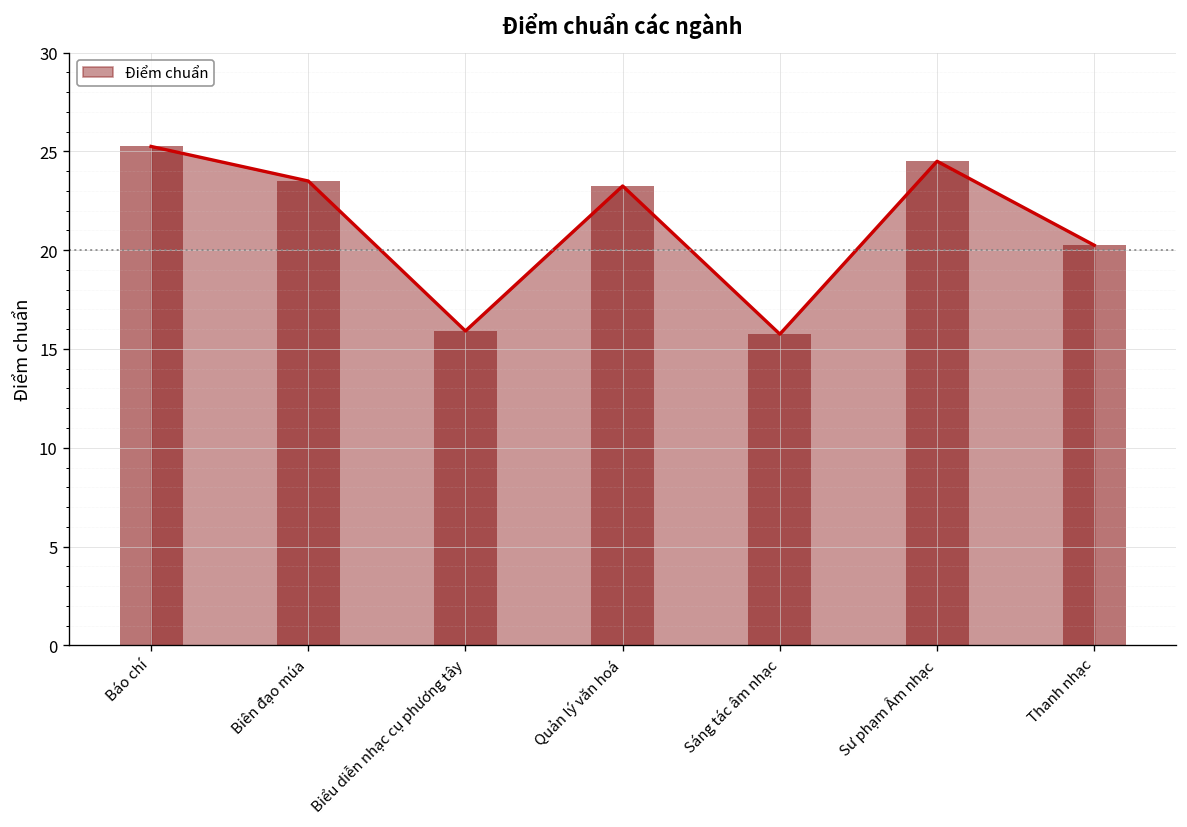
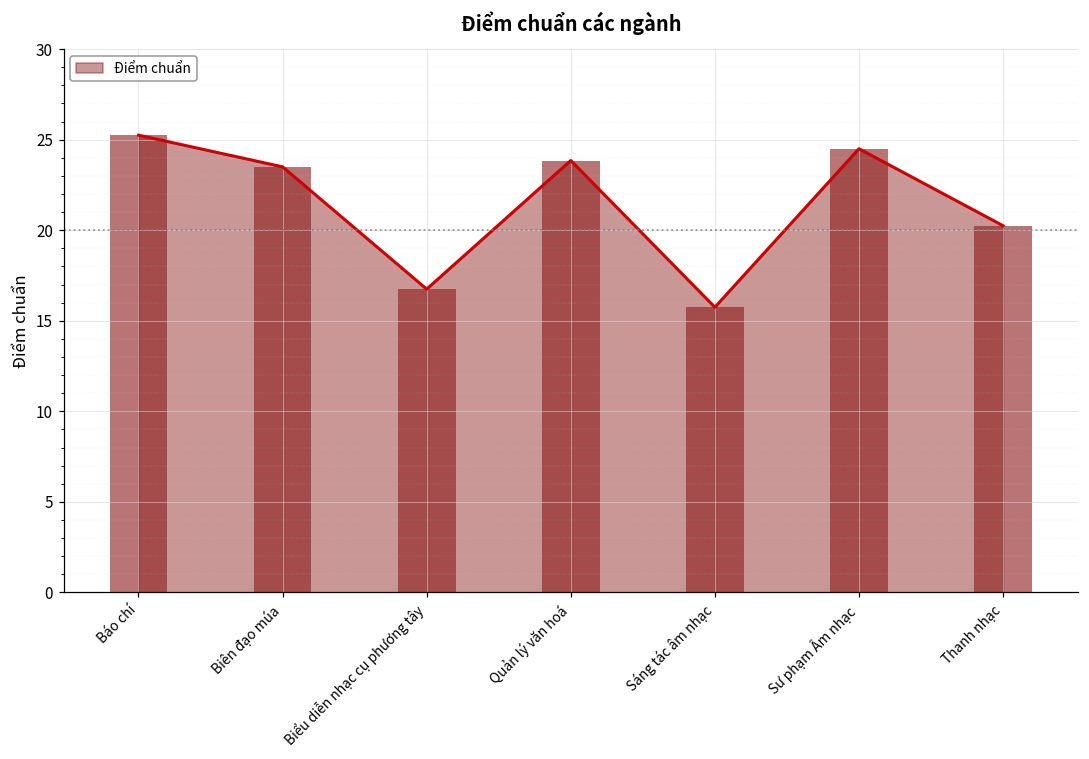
  {
    "Báo chí": 25.3,
    "Biên đạo múa": 23.5,
-   "Biểu diễn nhạc cụ phương tây": 15.9,
-   "Quản lý văn hoá": 23.3,
+   "Biểu diễn nhạc cụ phương tây": 16.8,
+   "Quản lý văn hoá": 23.9,
    "Sáng tác âm nhạc": 15.8,
    "Sư phạm Âm nhạc": 24.5,
    "Thanh nhạc": 20.3
  }
